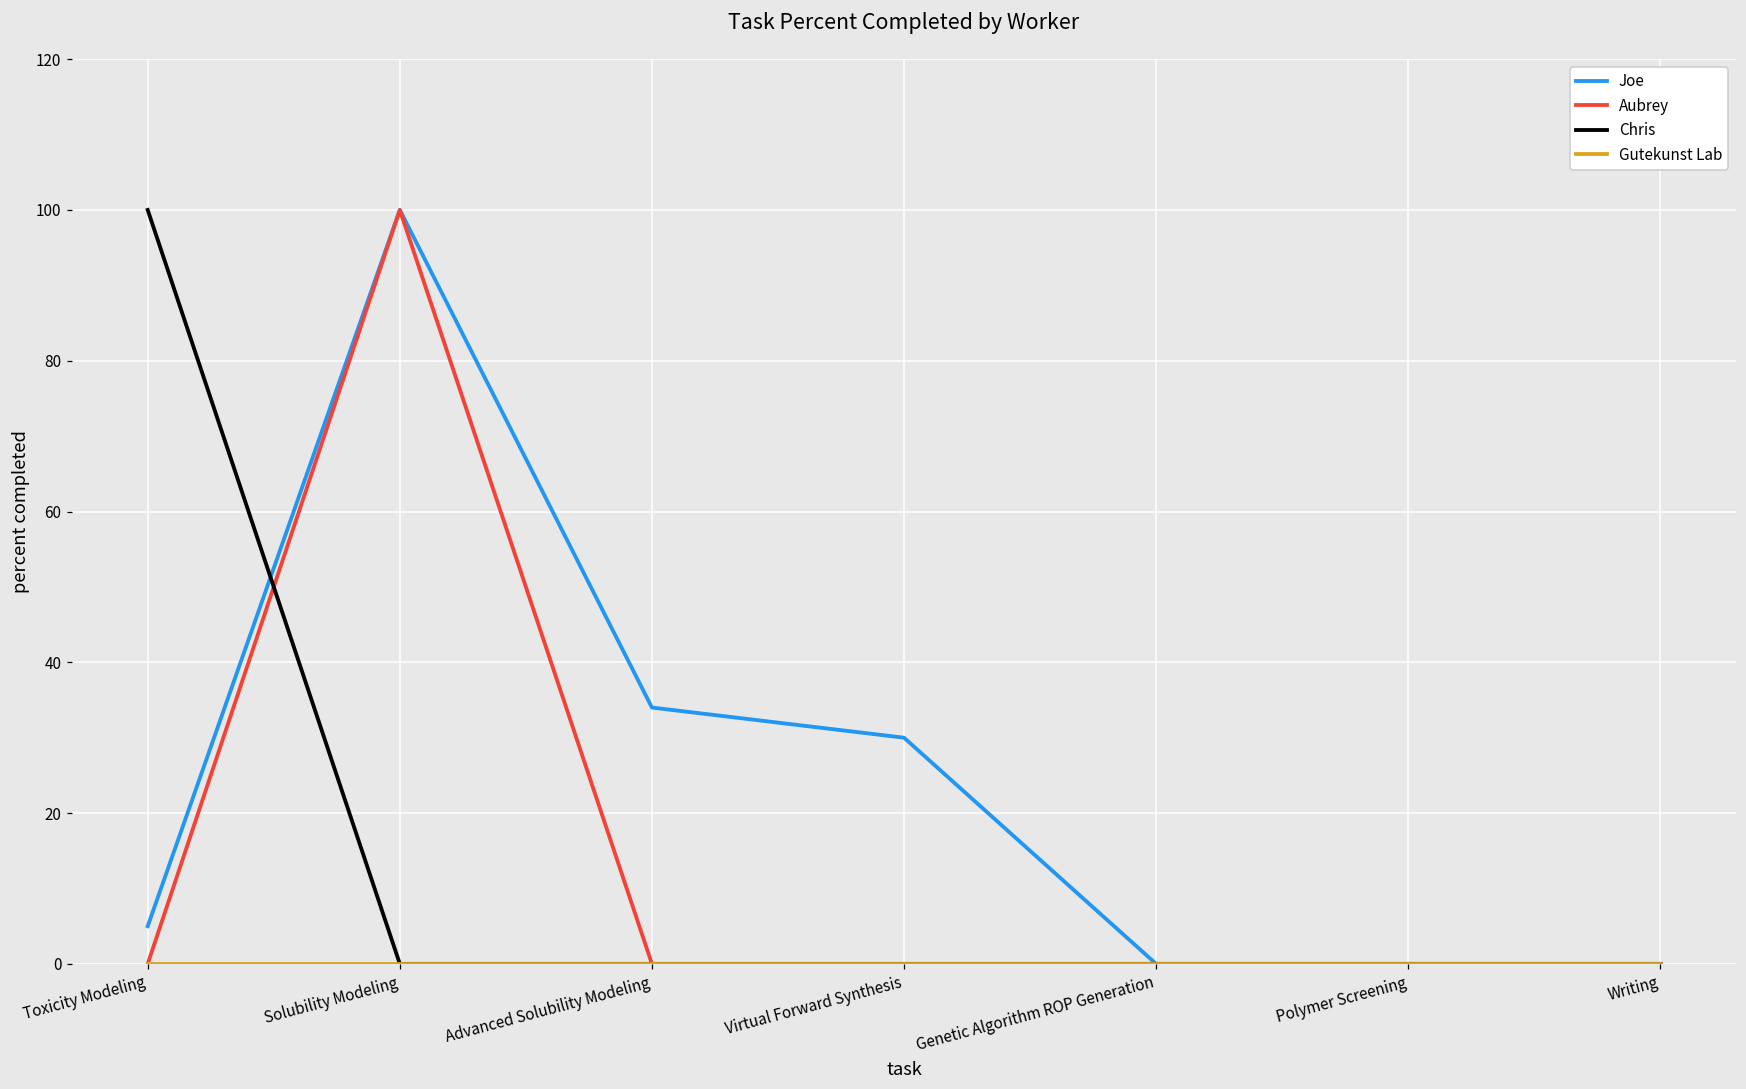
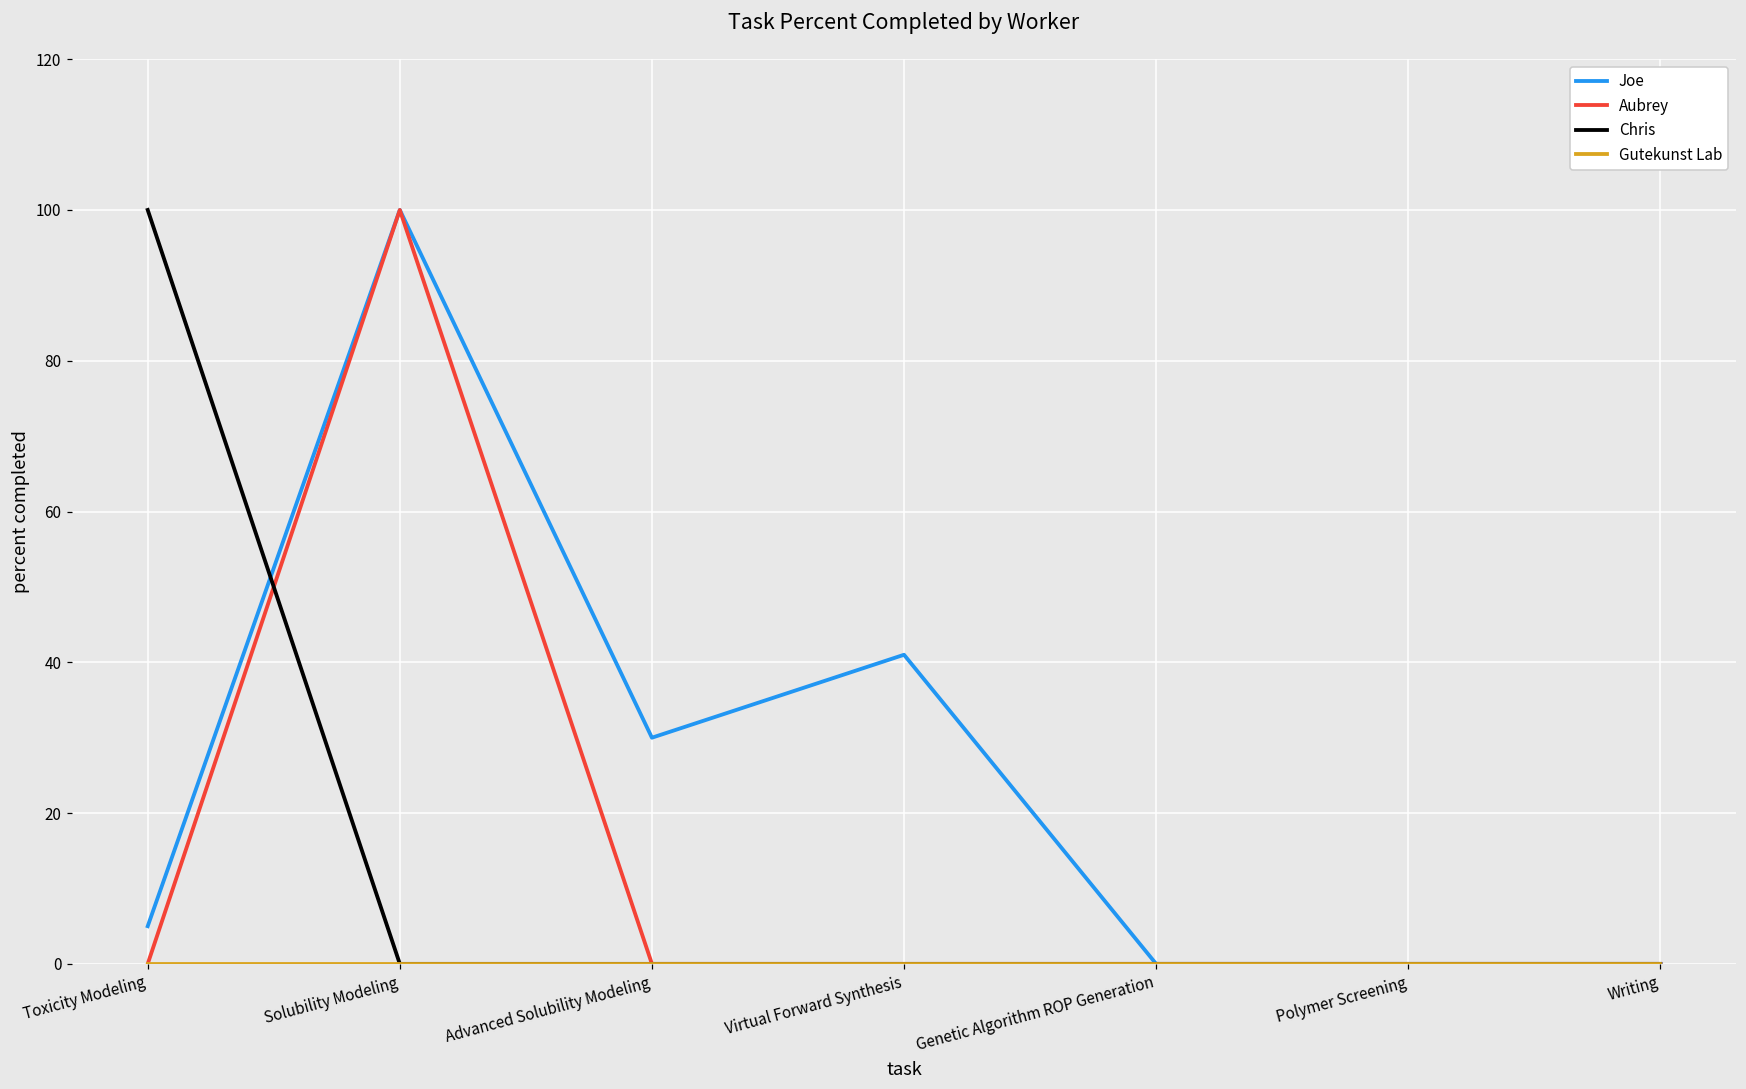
  {
    "Joe": {
      "Toxicity Modeling": 5,
-     "Advanced Solubility Modeling": 34,
-     "Virtual Forward Synthesis": 30
+     "Advanced Solubility Modeling": 30,
+     "Virtual Forward Synthesis": 41
    },
    "Chris": {
      "Toxicity Modeling": 100
    }
  }
